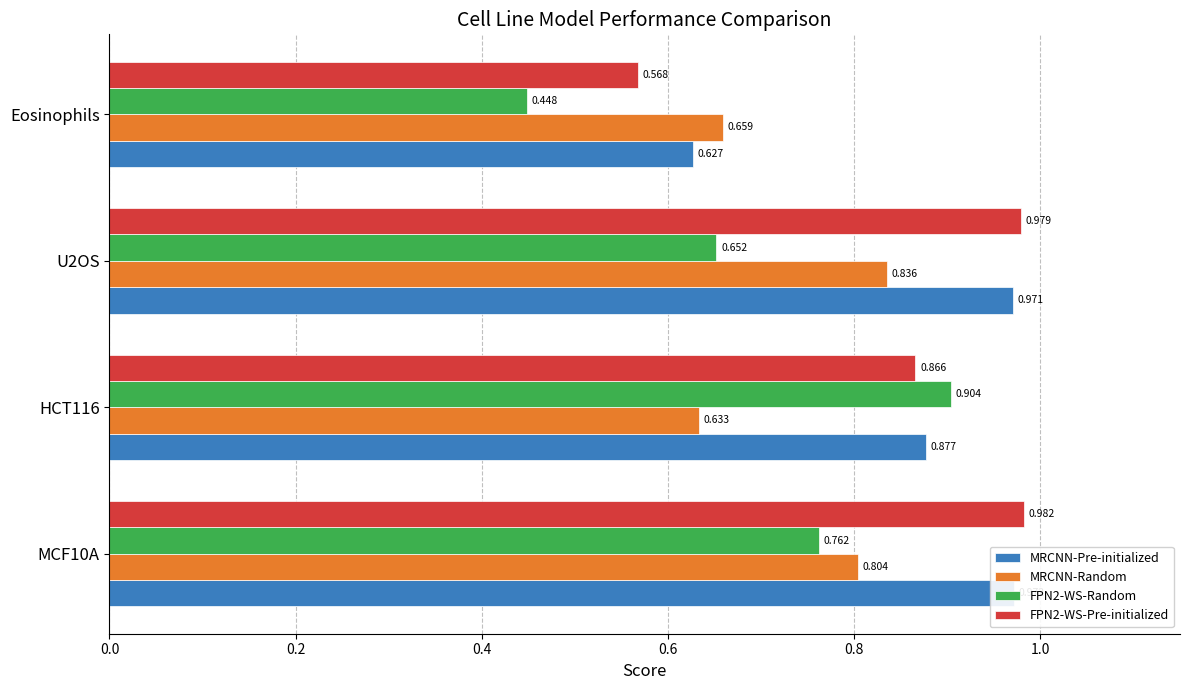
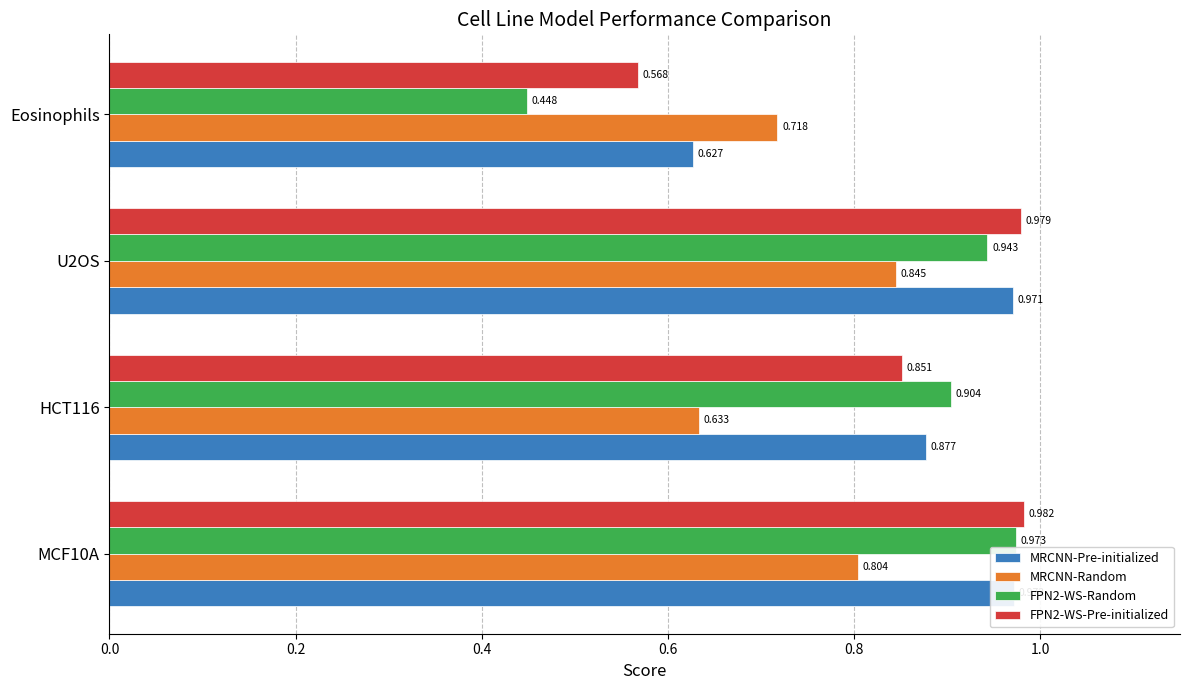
  {
    "MRCNN-Pre-initialized": {
      "Eosinophils": 0.627,
      "U2OS": 0.971,
      "HCT116": 0.877
    },
    "MRCNN-Random": {
-     "Eosinophils": 0.659,
-     "U2OS": 0.836,
+     "Eosinophils": 0.718,
+     "U2OS": 0.845,
      "HCT116": 0.633,
      "MCF10A": 0.804
    },
    "FPN2-WS-Random": {
      "Eosinophils": 0.448,
-     "U2OS": 0.652,
+     "U2OS": 0.943,
      "HCT116": 0.904,
-     "MCF10A": 0.762
+     "MCF10A": 0.973
    },
    "FPN2-WS-Pre-initialized": {
      "Eosinophils": 0.568,
      "U2OS": 0.979,
-     "HCT116": 0.866,
+     "HCT116": 0.851,
      "MCF10A": 0.982
    }
  }
